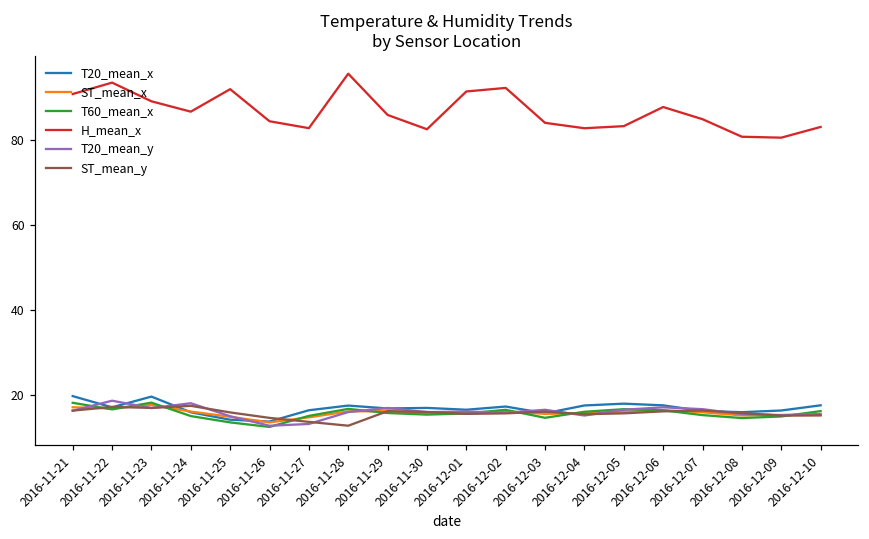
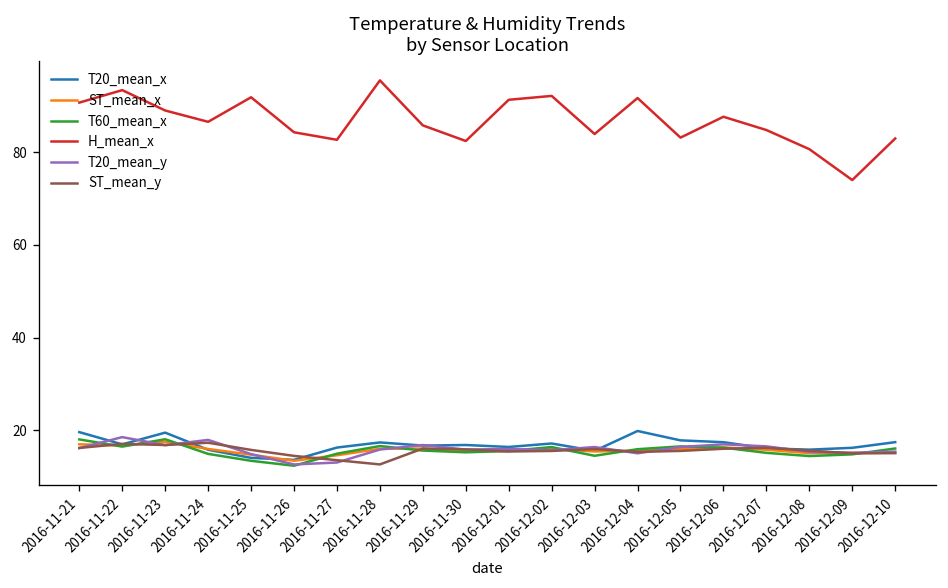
  {
    "T20_mean_x": {
      "2016-11-21": 20,
      "2016-11-23": 20,
      "2016-11-27": 16,
      "2016-11-28": 17,
      "2016-11-30": 17,
      "2016-12-02": 17,
-     "2016-12-04": 17,
+     "2016-12-04": 20,
      "2016-12-05": 18,
      "2016-12-09": 16,
      "2016-12-10": 17
    },
    "ST_mean_x": {
      "2016-11-21": 17
    },
    "T60_mean_x": {
      "2016-11-21": 18,
      "2016-11-24": 15,
      "2016-12-03": 15,
      "2016-12-07": 15,
      "2016-12-10": 16
    },
    "H_mean_x": {
      "2016-11-21": 91,
      "2016-11-22": 93,
      "2016-11-23": 89,
      "2016-11-24": 87,
      "2016-11-25": 92,
      "2016-11-26": 84,
      "2016-11-27": 83,
      "2016-11-28": 95,
      "2016-11-29": 86,
      "2016-11-30": 82,
      "2016-12-01": 91,
      "2016-12-02": 92,
      "2016-12-03": 84,
-     "2016-12-04": 83,
+     "2016-12-04": 92,
      "2016-12-05": 83,
      "2016-12-06": 88,
      "2016-12-07": 85,
      "2016-12-08": 81,
-     "2016-12-09": 80,
+     "2016-12-09": 74,
      "2016-12-10": 83
    },
    "T20_mean_y": {
      "2016-11-22": 19
    },
    "ST_mean_y": {
      "2016-11-25": 16,
      "2016-11-26": 15,
      "2016-11-28": 13
    }
  }
